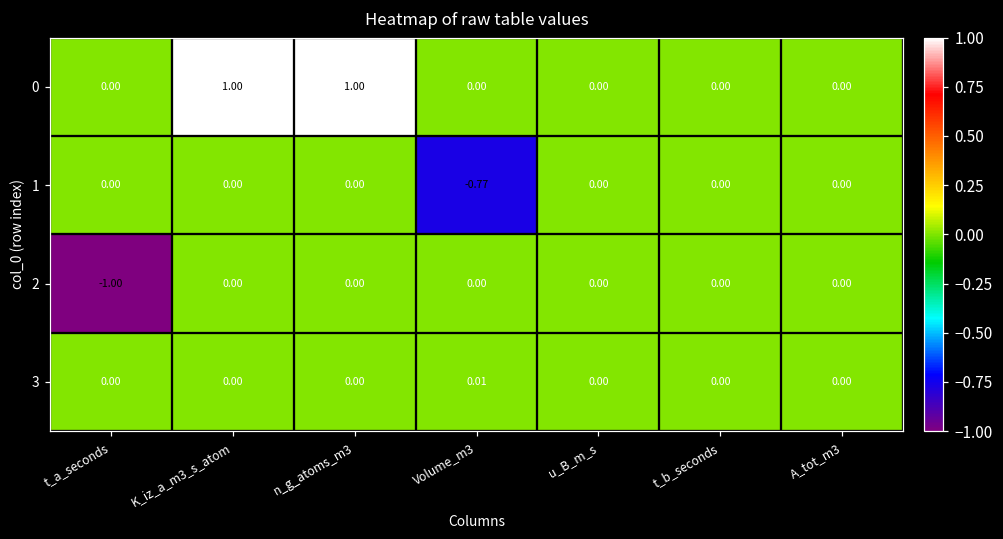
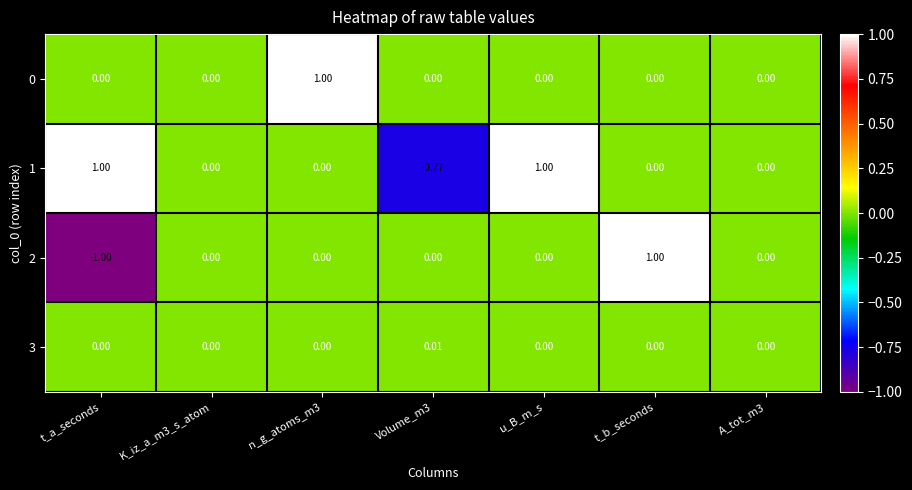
  {
    "0": {
      "t_a_seconds": 0.00,
-     "K_iz_a_m3_s_atom": 1.00,
+     "K_iz_a_m3_s_atom": 0.00,
      "n_g_atoms_m3": 1.00,
      "Volume_m3": 0.00,
      "u_B_m_s": 0.00,
      "t_b_seconds": 0.00,
      "A_tot_m3": 0.00
    },
    "1": {
-     "t_a_seconds": 0.00,
+     "t_a_seconds": 1.00,
      "K_iz_a_m3_s_atom": 0.00,
      "n_g_atoms_m3": 0.00,
      "Volume_m3": -0.77,
-     "u_B_m_s": 0.00,
+     "u_B_m_s": 1.00,
      "t_b_seconds": 0.00,
      "A_tot_m3": 0.00
    },
    "2": {
      "t_a_seconds": -1.00,
      "K_iz_a_m3_s_atom": 0.00,
      "n_g_atoms_m3": 0.00,
      "Volume_m3": 0.00,
      "u_B_m_s": 0.00,
-     "t_b_seconds": 0.00,
+     "t_b_seconds": 1.00,
      "A_tot_m3": 0.00
    },
    "3": {
      "t_a_seconds": 0.00,
      "K_iz_a_m3_s_atom": 0.00,
      "n_g_atoms_m3": 0.00,
      "Volume_m3": 0.01,
      "u_B_m_s": 0.00,
      "t_b_seconds": 0.00,
      "A_tot_m3": 0.00
    }
  }
